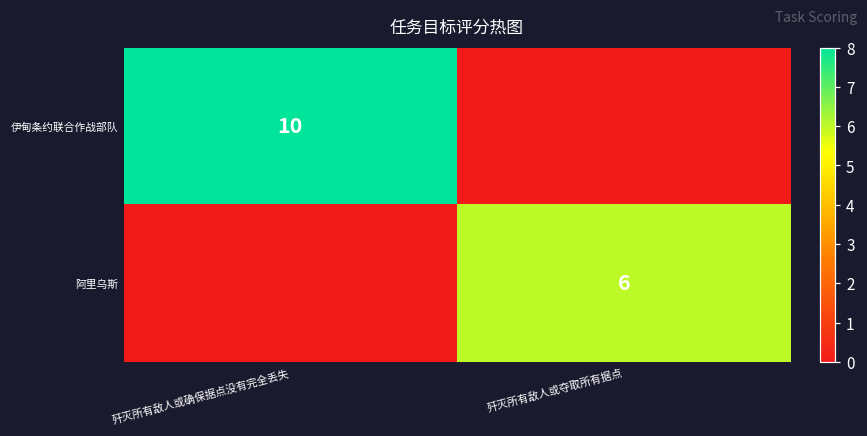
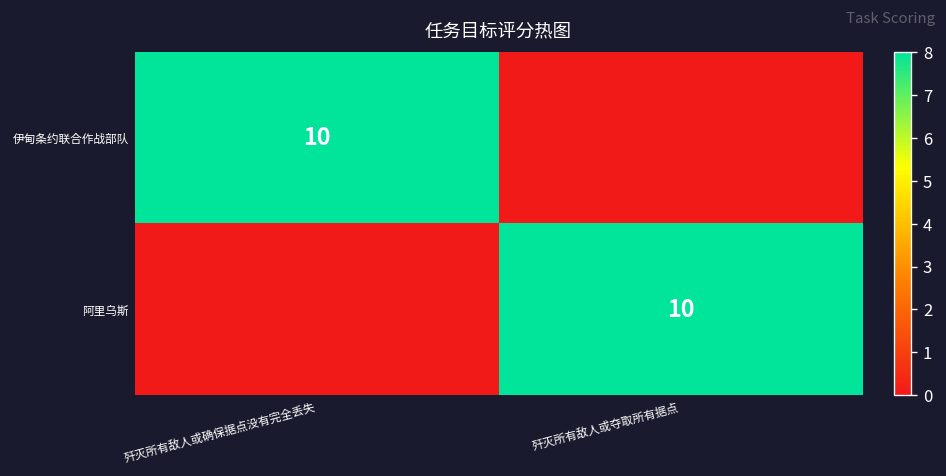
  {
    "伊甸条约联合作战部队": {
      "歼灭所有敌人或确保据点没有完全丢失": 10
    },
    "阿里乌斯": {
-     "歼灭所有敌人或夺取所有据点": 6
+     "歼灭所有敌人或夺取所有据点": 10
    }
  }
